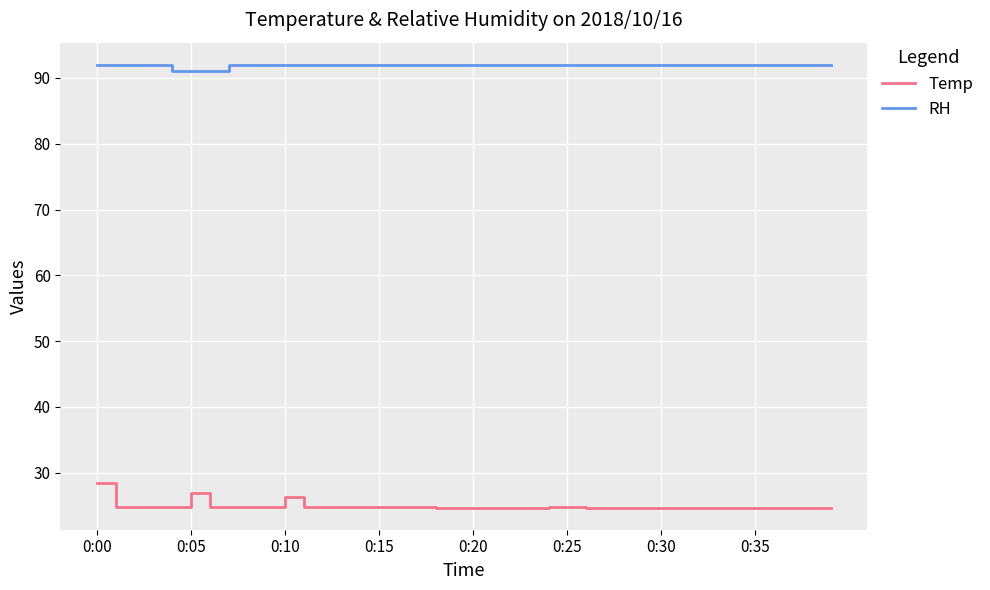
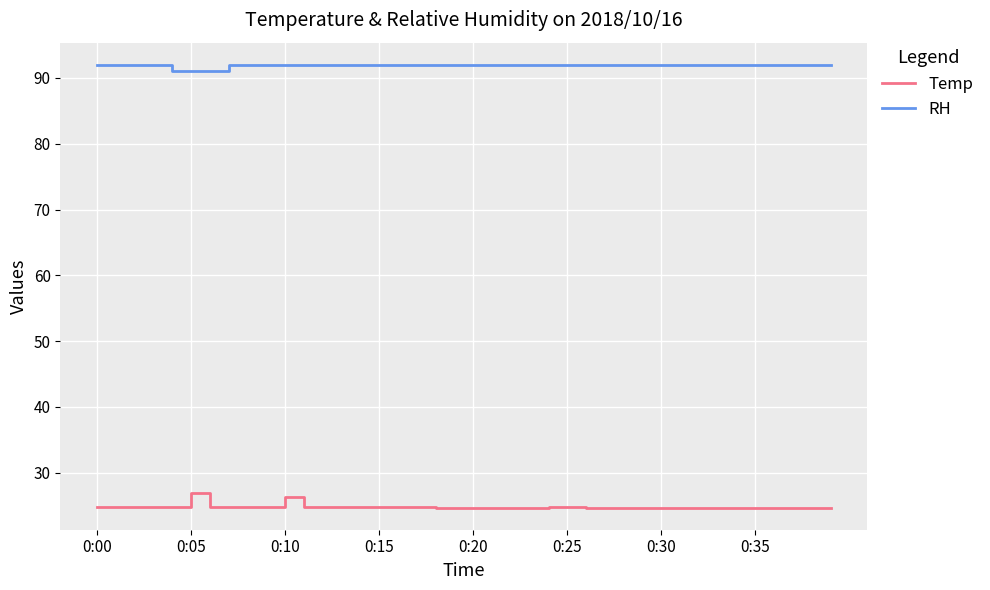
  {
    "Temp": {
-     "0:00": 29,
+     "0:00": 25,
      "0:05": 27,
      "0:10": 26,
      "0:15": 25,
      "0:20": 25,
      "0:25": 25,
      "0:30": 25,
      "0:35": 25
    },
    "RH": {
      "0:00": 92,
      "0:05": 91,
      "0:10": 92,
      "0:15": 92,
      "0:20": 92,
      "0:25": 92,
      "0:30": 92,
      "0:35": 92
    }
  }
